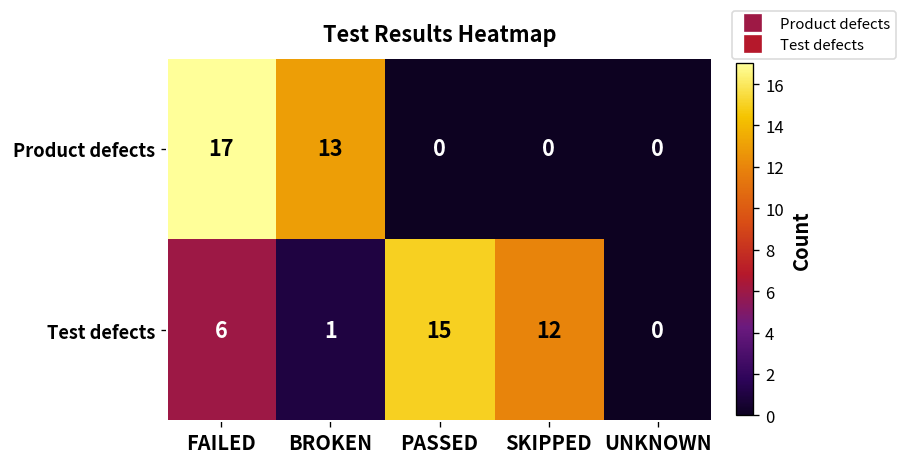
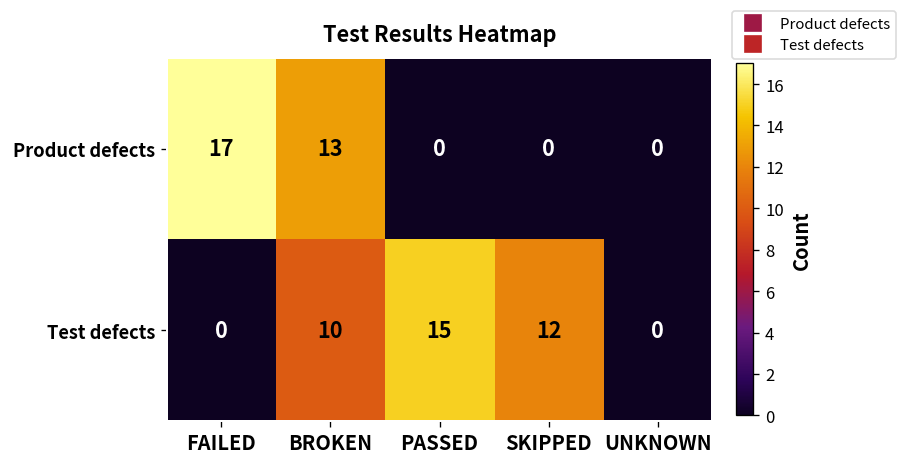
  {
    "Product defects": {
      "FAILED": 17,
      "BROKEN": 13,
      "PASSED": 0,
      "SKIPPED": 0,
      "UNKNOWN": 0
    },
    "Test defects": {
-     "FAILED": 6,
-     "BROKEN": 1,
+     "FAILED": 0,
+     "BROKEN": 10,
      "PASSED": 15,
      "SKIPPED": 12,
      "UNKNOWN": 0
    }
  }
